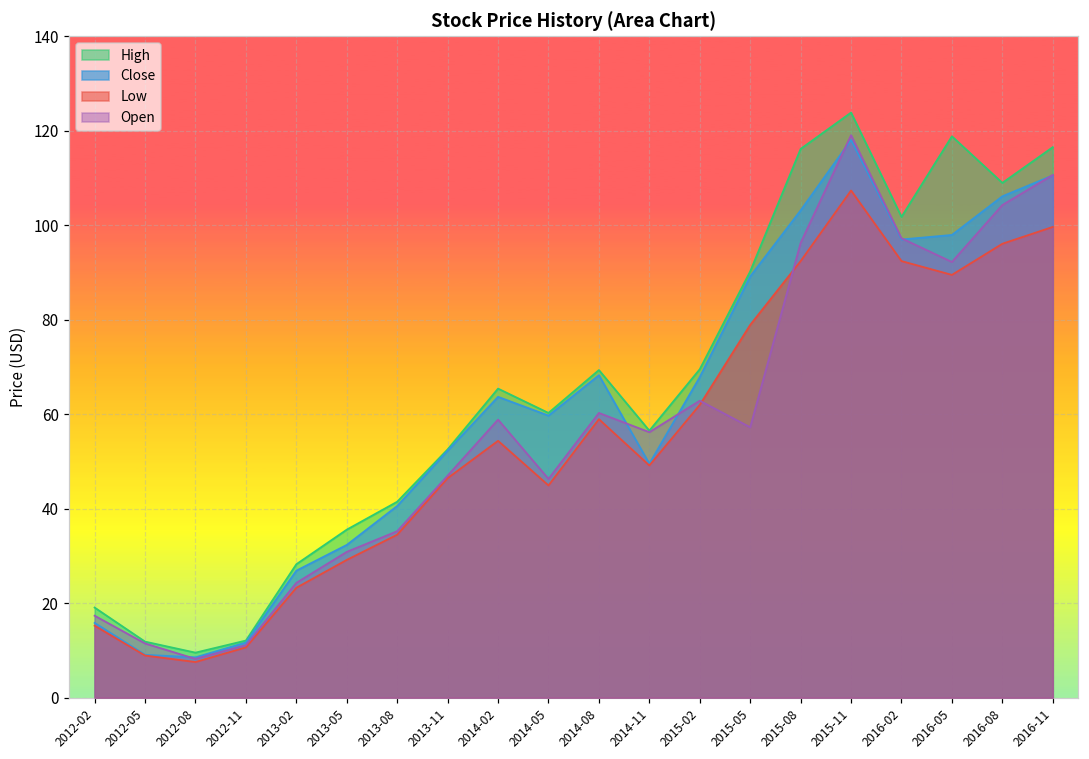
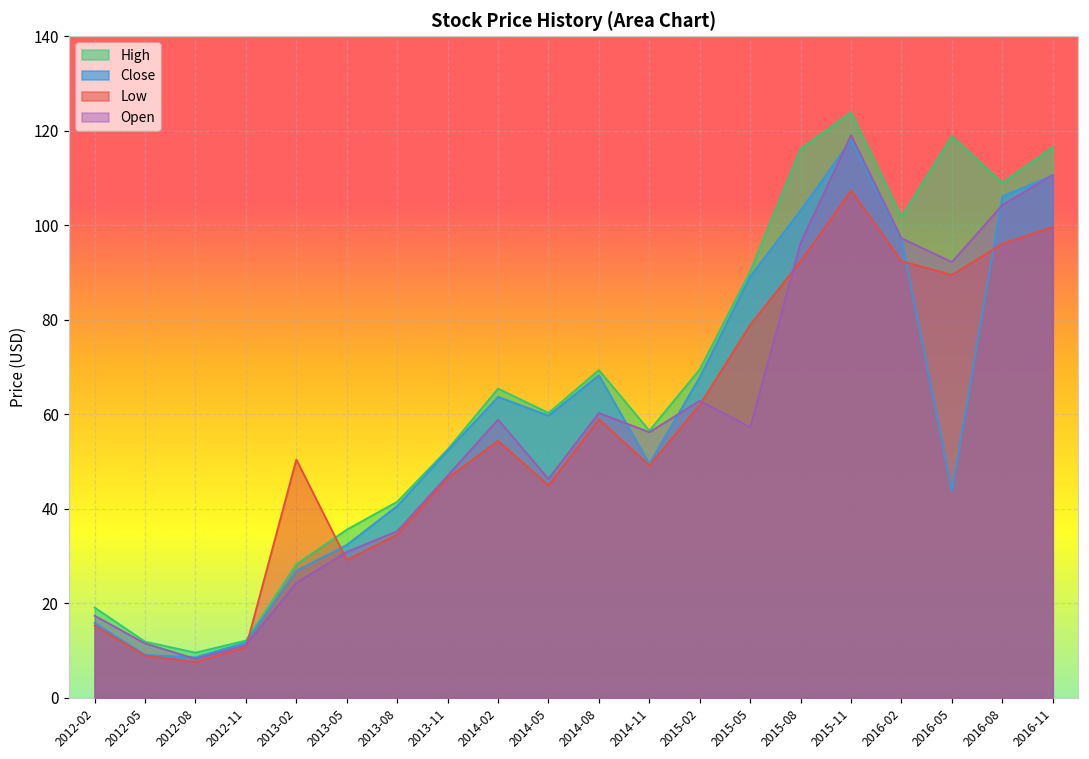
  {
    "High": {
      "2012-02": 19,
      "2012-08": 10,
      "2013-02": 28,
      "2013-05": 36,
      "2013-08": 41,
      "2014-02": 65,
      "2014-08": 69,
      "2015-02": 70,
      "2015-05": 90,
      "2015-08": 116,
      "2015-11": 124,
      "2016-02": 102,
      "2016-05": 119,
      "2016-08": 109,
      "2016-11": 117
    },
    "Close": {
      "2013-02": 27,
      "2013-05": 32,
      "2013-08": 41,
      "2014-02": 64,
      "2014-08": 68,
      "2015-02": 68,
      "2015-05": 89,
      "2015-08": 103,
      "2015-11": 118,
-     "2016-05": 98,
+     "2016-05": 44,
      "2016-08": 106
    },
    "Low": {
      "2012-08": 8,
-     "2013-02": 23,
+     "2013-02": 50,
      "2013-05": 29,
      "2013-08": 34,
      "2014-02": 54,
      "2014-05": 45,
      "2014-08": 59,
      "2015-02": 62,
      "2015-05": 79,
      "2015-08": 92,
      "2015-11": 107,
      "2016-02": 92,
      "2016-05": 89,
      "2016-08": 96,
      "2016-11": 100
    },
    "Open": {
      "2012-02": 17,
      "2013-02": 24,
      "2013-05": 31,
      "2013-08": 35,
      "2014-02": 59,
      "2014-05": 46,
      "2014-08": 60,
      "2015-02": 63,
      "2015-05": 57,
      "2015-08": 96,
      "2015-11": 119,
      "2016-05": 92,
      "2016-08": 104
    }
  }
